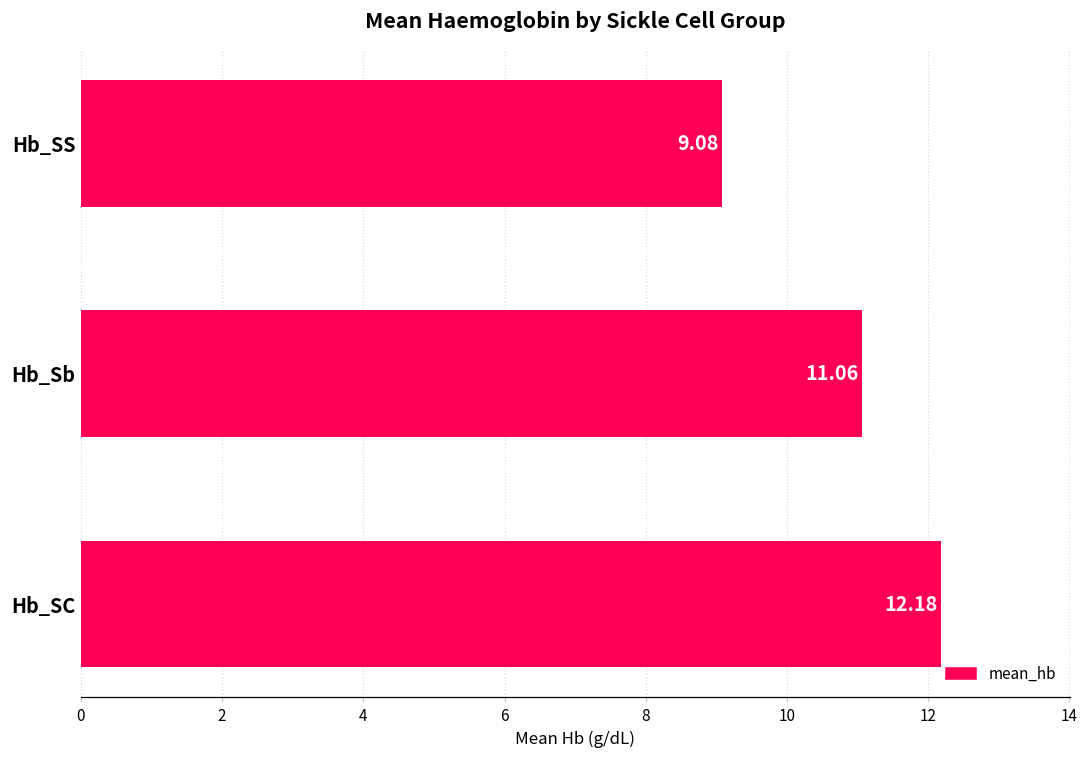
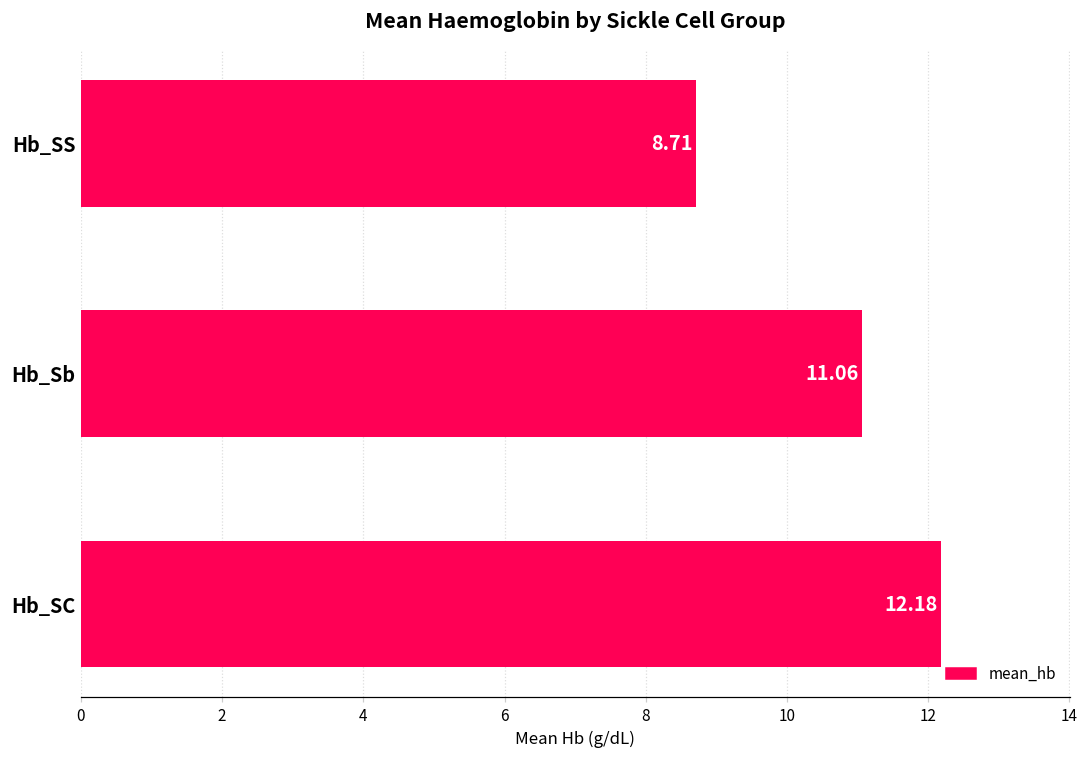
  {
-   "Hb_SS": 9.08,
+   "Hb_SS": 8.71,
    "Hb_Sb": 11.06,
    "Hb_SC": 12.18
  }
